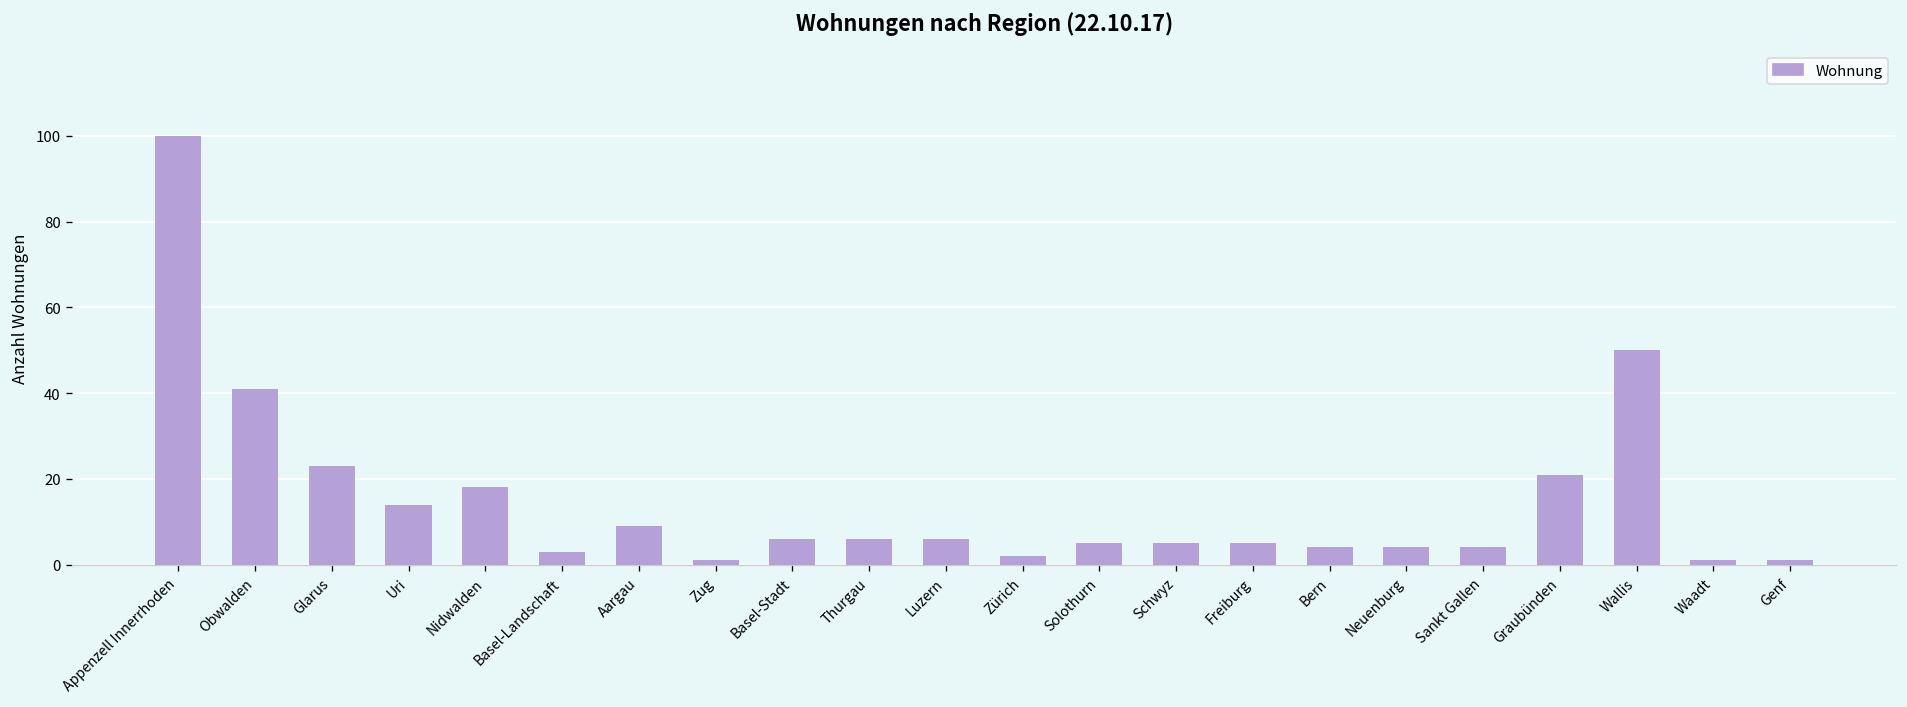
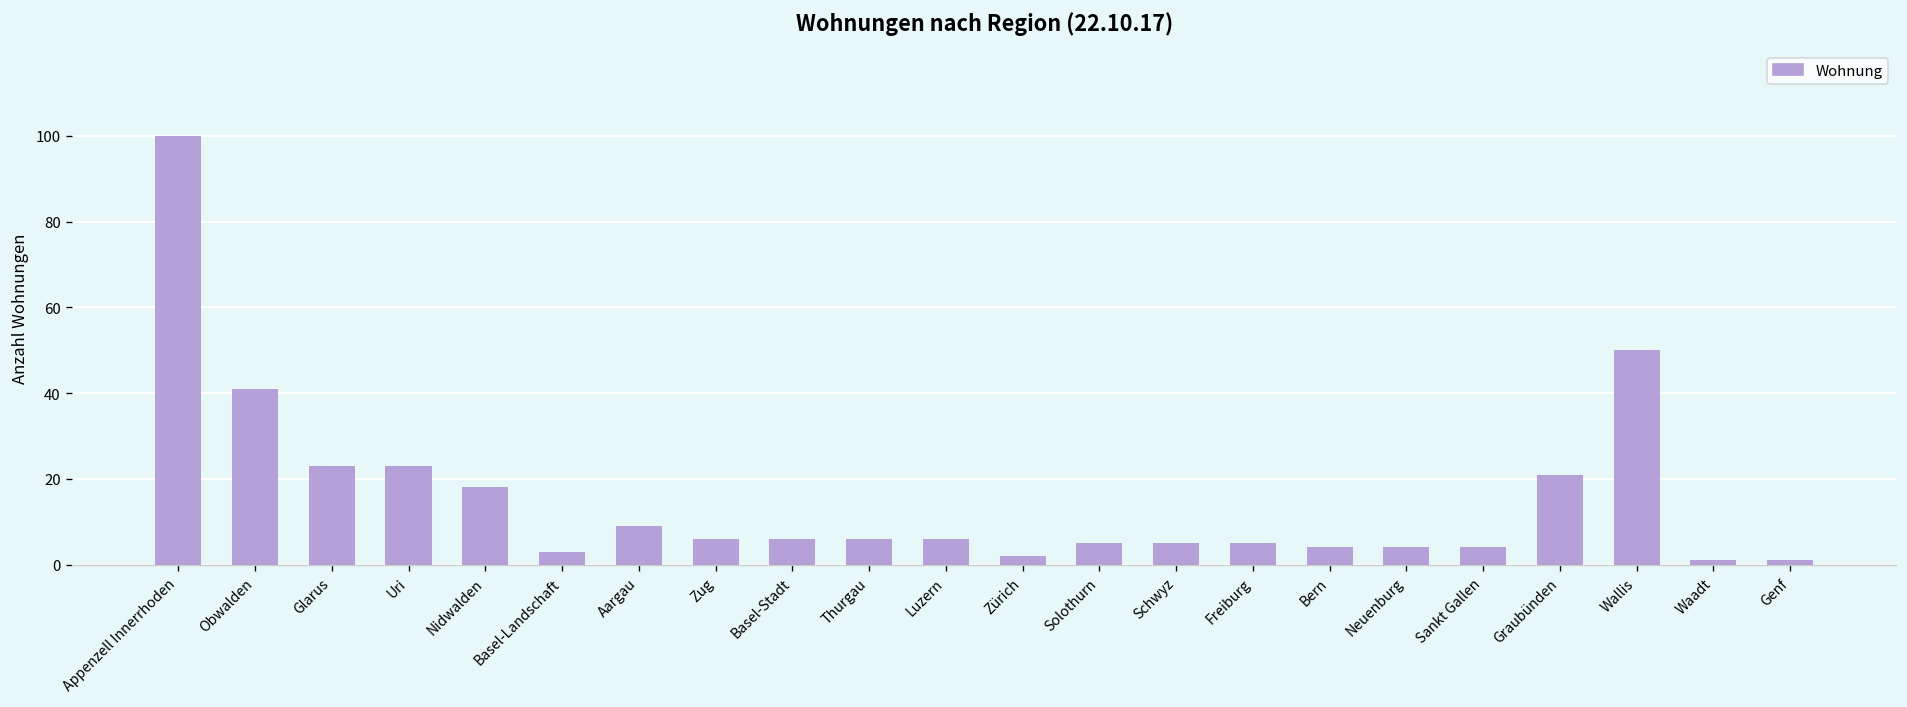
  {
    "Appenzell Innerrhoden": 100,
    "Obwalden": 41,
    "Glarus": 23,
-   "Uri": 14,
+   "Uri": 23,
    "Nidwalden": 18,
    "Basel-Landschaft": 3,
    "Aargau": 9,
-   "Zug": 1,
+   "Zug": 6,
    "Basel-Stadt": 6,
    "Thurgau": 6,
    "Luzern": 6,
    "Zürich": 2,
    "Solothurn": 5,
    "Schwyz": 5,
    "Freiburg": 5,
    "Bern": 4,
    "Neuenburg": 4,
    "Sankt Gallen": 4,
    "Graubünden": 21,
    "Wallis": 50,
    "Waadt": 1,
    "Genf": 1
  }
